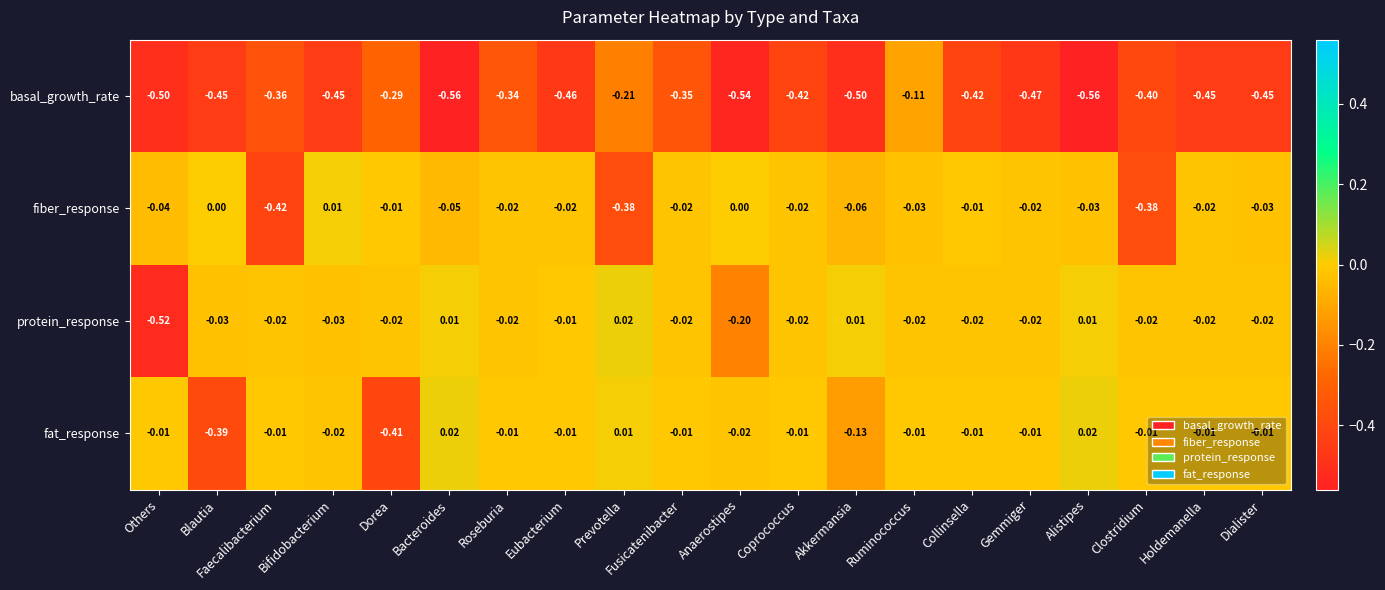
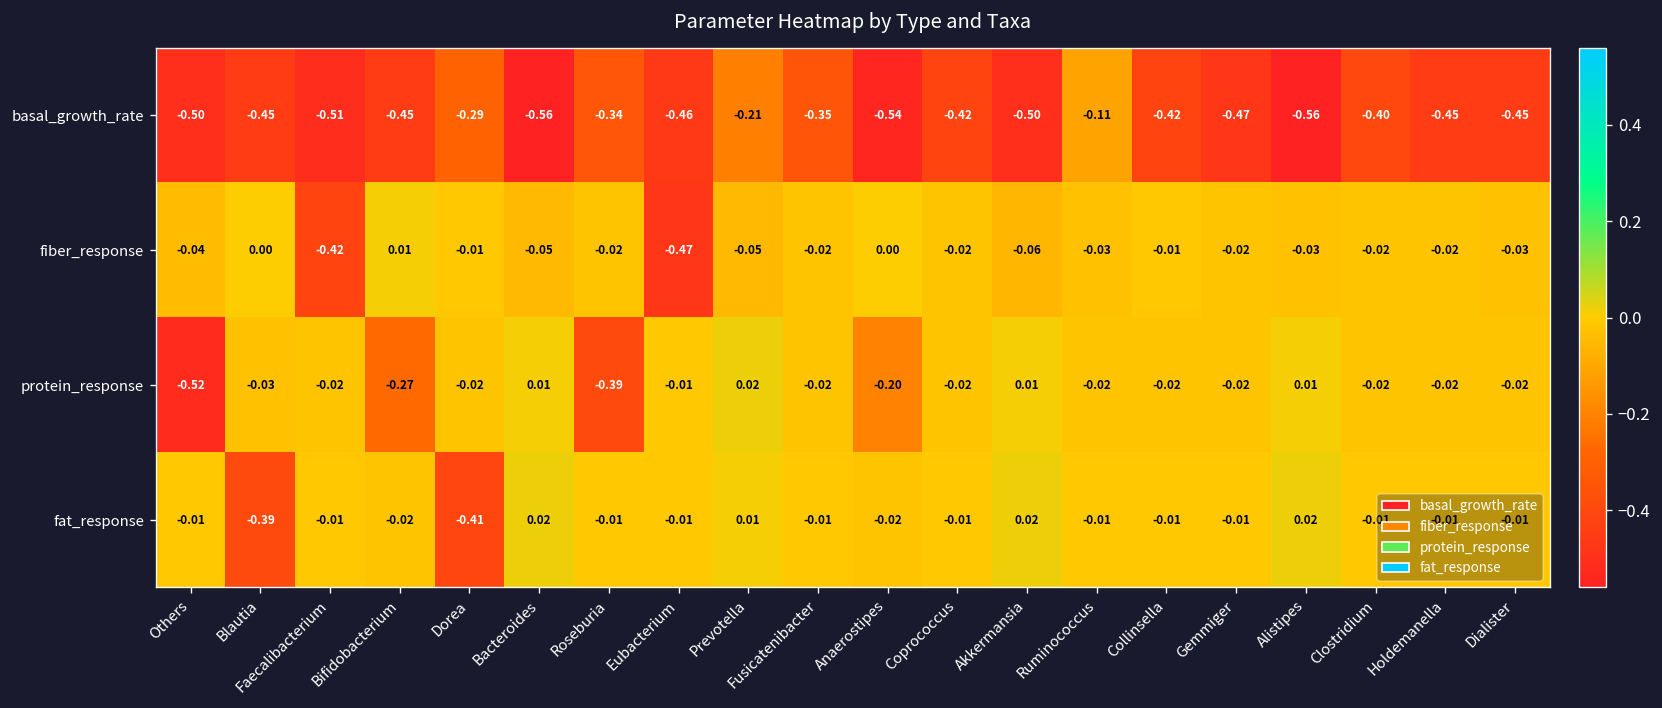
  {
    "basal_growth_rate": {
      "Others": -0.50,
      "Blautia": -0.45,
-     "Faecalibacterium": -0.36,
+     "Faecalibacterium": -0.51,
      "Bifidobacterium": -0.45,
      "Dorea": -0.29,
      "Bacteroides": -0.56,
      "Roseburia": -0.34,
      "Eubacterium": -0.46,
      "Prevotella": -0.21,
      "Fusicatenibacter": -0.35,
      "Anaerostipes": -0.54,
      "Coprococcus": -0.42,
      "Akkermansia": -0.50,
      "Ruminococcus": -0.11,
      "Collinsella": -0.42,
      "Gemmiger": -0.47,
      "Alistipes": -0.56,
      "Clostridium": -0.40,
      "Holdemanella": -0.45,
      "Dialister": -0.45
    },
    "fiber_response": {
      "Others": -0.04,
      "Blautia": 0.00,
      "Faecalibacterium": -0.42,
      "Bifidobacterium": 0.01,
      "Dorea": -0.01,
      "Bacteroides": -0.05,
      "Roseburia": -0.02,
-     "Eubacterium": -0.02,
-     "Prevotella": -0.38,
+     "Eubacterium": -0.47,
+     "Prevotella": -0.05,
      "Fusicatenibacter": -0.02,
      "Anaerostipes": 0.00,
      "Coprococcus": -0.02,
      "Akkermansia": -0.06,
      "Ruminococcus": -0.03,
      "Collinsella": -0.01,
      "Gemmiger": -0.02,
      "Alistipes": -0.03,
-     "Clostridium": -0.38,
+     "Clostridium": -0.02,
      "Holdemanella": -0.02,
      "Dialister": -0.03
    },
    "protein_response": {
      "Others": -0.52,
      "Blautia": -0.03,
      "Faecalibacterium": -0.02,
-     "Bifidobacterium": -0.03,
+     "Bifidobacterium": -0.27,
      "Dorea": -0.02,
      "Bacteroides": 0.01,
-     "Roseburia": -0.02,
+     "Roseburia": -0.39,
      "Eubacterium": -0.01,
      "Prevotella": 0.02,
      "Fusicatenibacter": -0.02,
      "Anaerostipes": -0.20,
      "Coprococcus": -0.02,
      "Akkermansia": 0.01,
      "Ruminococcus": -0.02,
      "Collinsella": -0.02,
      "Gemmiger": -0.02,
      "Alistipes": 0.01,
      "Clostridium": -0.02,
      "Holdemanella": -0.02,
      "Dialister": -0.02
    },
    "fat_response": {
      "Others": -0.01,
      "Blautia": -0.39,
      "Faecalibacterium": -0.01,
      "Bifidobacterium": -0.02,
      "Dorea": -0.41,
      "Bacteroides": 0.02,
      "Roseburia": -0.01,
      "Eubacterium": -0.01,
      "Prevotella": 0.01,
      "Fusicatenibacter": -0.01,
      "Anaerostipes": -0.02,
      "Coprococcus": -0.01,
-     "Akkermansia": -0.13,
+     "Akkermansia": 0.02,
      "Ruminococcus": -0.01,
      "Collinsella": -0.01,
      "Gemmiger": -0.01,
      "Alistipes": 0.02
    }
  }
